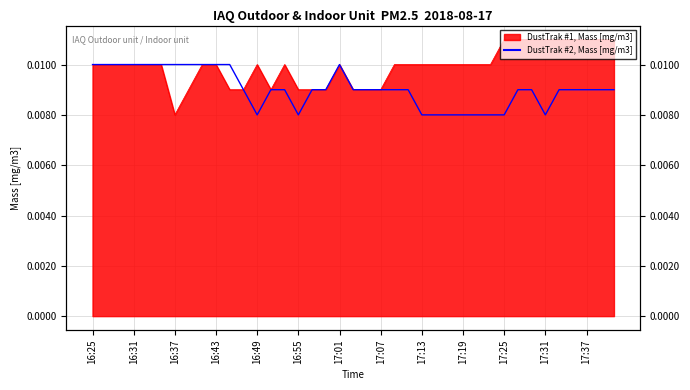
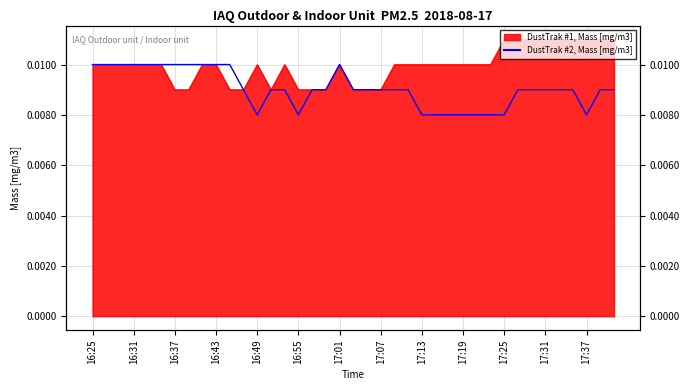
  {
    "DustTrak #1, Mass [mg/m3]": {
-     "16:37": 0.008,
+     "16:37": 0.009,
      "16:49": 0.010,
      "16:55": 0.009,
      "17:13": 0.010,
      "17:19": 0.010
    },
    "DustTrak #2, Mass [mg/m3]": {
      "16:37": 0.010,
      "16:49": 0.008,
      "16:55": 0.008,
      "17:13": 0.008,
      "17:19": 0.008,
      "17:25": 0.008,
-     "17:31": 0.008,
-     "17:37": 0.009
+     "17:31": 0.009,
+     "17:37": 0.008
    }
  }
